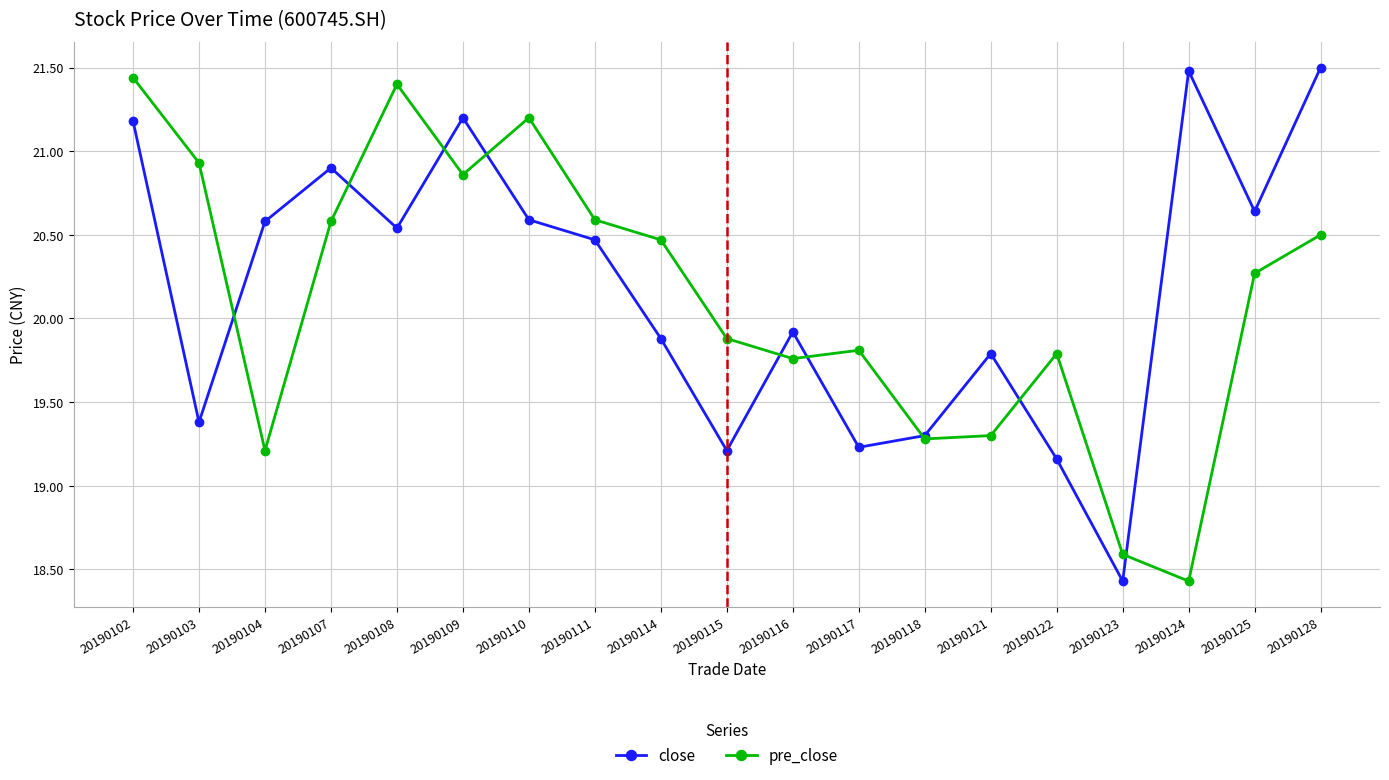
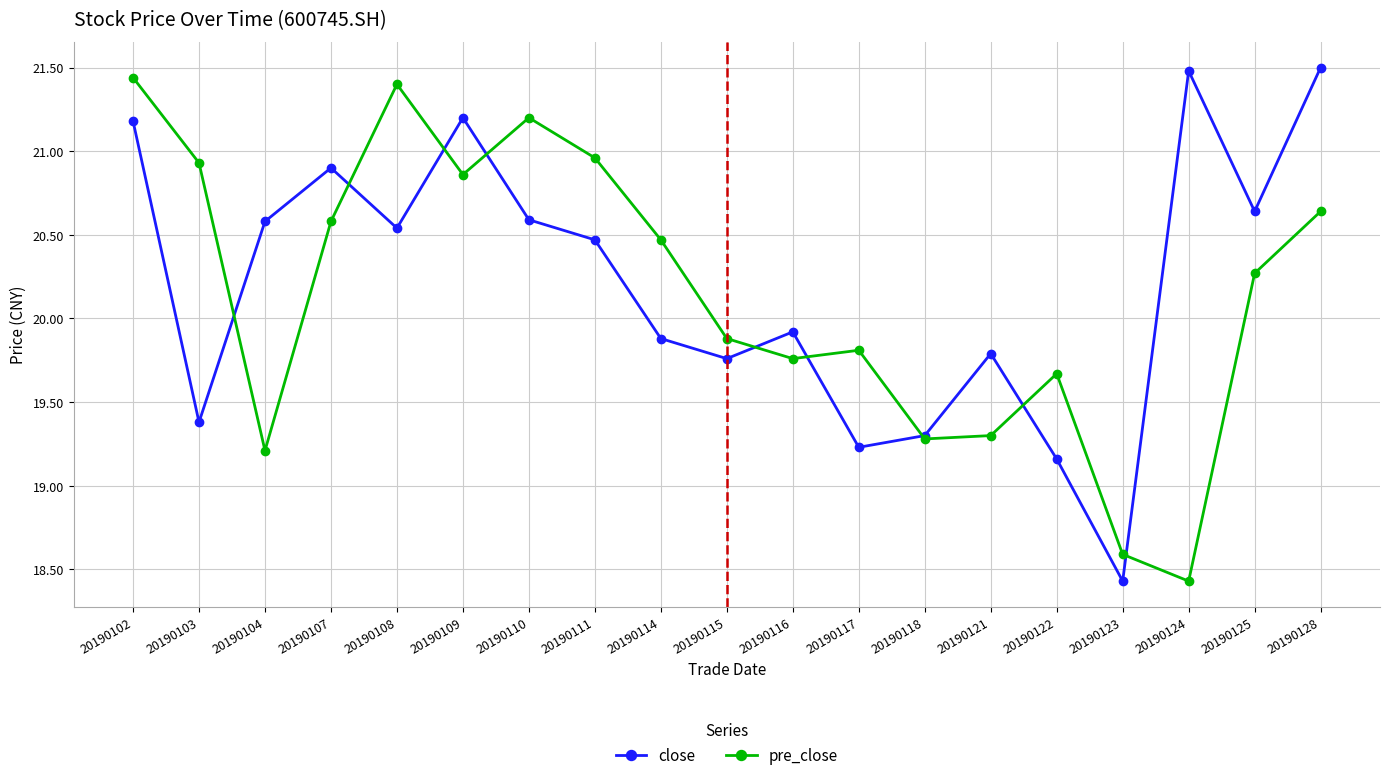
  {
    "close": {
      "20190102": 21.18,
      "20190103": 19.38,
      "20190104": 20.58,
      "20190107": 20.90,
      "20190108": 20.54,
      "20190109": 21.20,
      "20190110": 20.59,
      "20190111": 20.47,
      "20190114": 19.88,
-     "20190115": 19.21,
+     "20190115": 19.76,
      "20190116": 19.92,
      "20190117": 19.23,
      "20190118": 19.30,
      "20190121": 19.79,
      "20190122": 19.16,
      "20190123": 18.43,
      "20190124": 21.48,
      "20190125": 20.64,
      "20190128": 21.50
    },
    "pre_close": {
      "20190102": 21.44,
      "20190103": 20.93,
      "20190104": 19.21,
      "20190107": 20.58,
      "20190108": 21.40,
      "20190109": 20.86,
      "20190110": 21.20,
-     "20190111": 20.59,
+     "20190111": 20.96,
      "20190114": 20.47,
      "20190115": 19.88,
      "20190116": 19.76,
      "20190117": 19.81,
      "20190118": 19.28,
      "20190121": 19.30,
-     "20190122": 19.79,
+     "20190122": 19.67,
      "20190123": 18.59,
      "20190124": 18.43,
      "20190125": 20.27,
-     "20190128": 20.50
+     "20190128": 20.64
    }
  }
